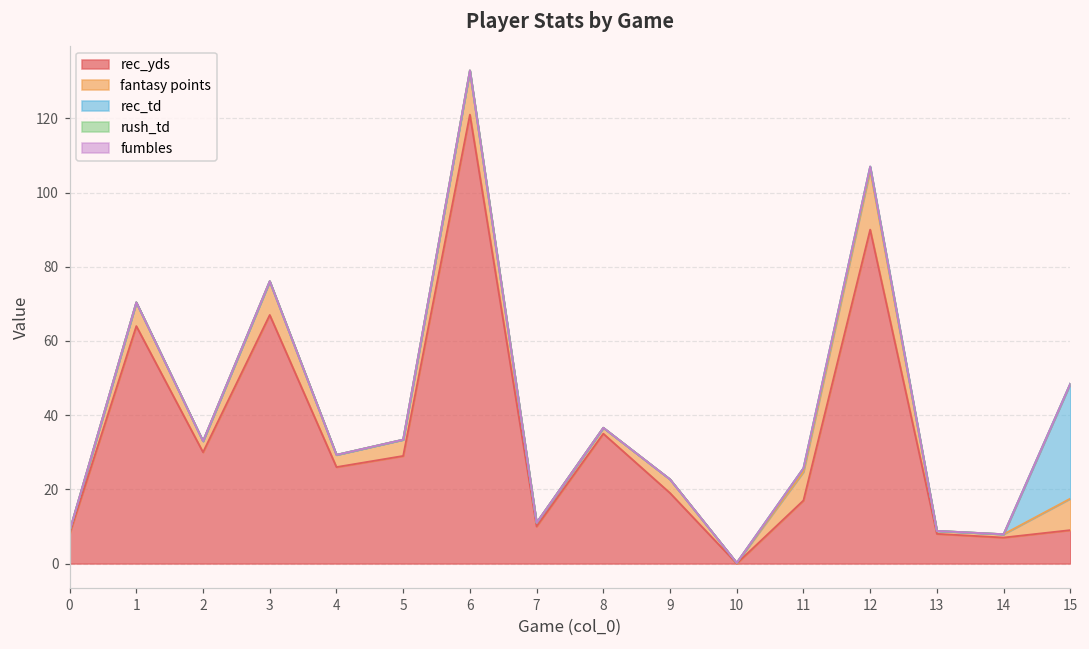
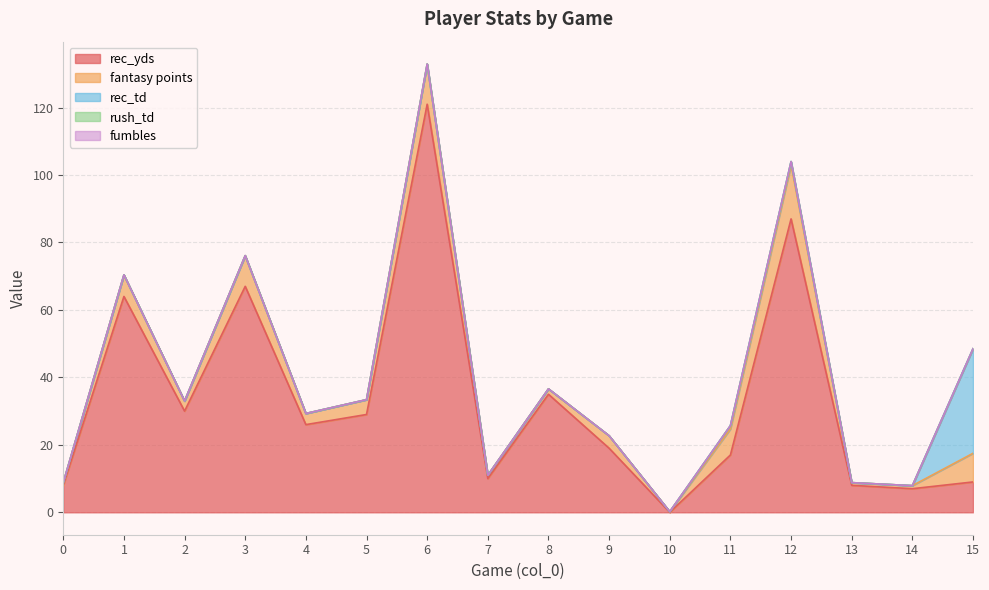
  {
    "rec_yds": {
      "0": 8,
      "1": 64,
      "2": 30,
      "3": 67,
      "4": 26,
      "5": 29,
      "6": 121,
      "7": 10,
      "8": 35,
      "9": 19,
      "11": 17,
-     "12": 90,
+     "12": 87,
      "13": 8,
      "14": 7,
      "15": 9
    },
    "fantasy points": {
      "11": 8,
      "12": 16,
      "15": 9
    }
  }
